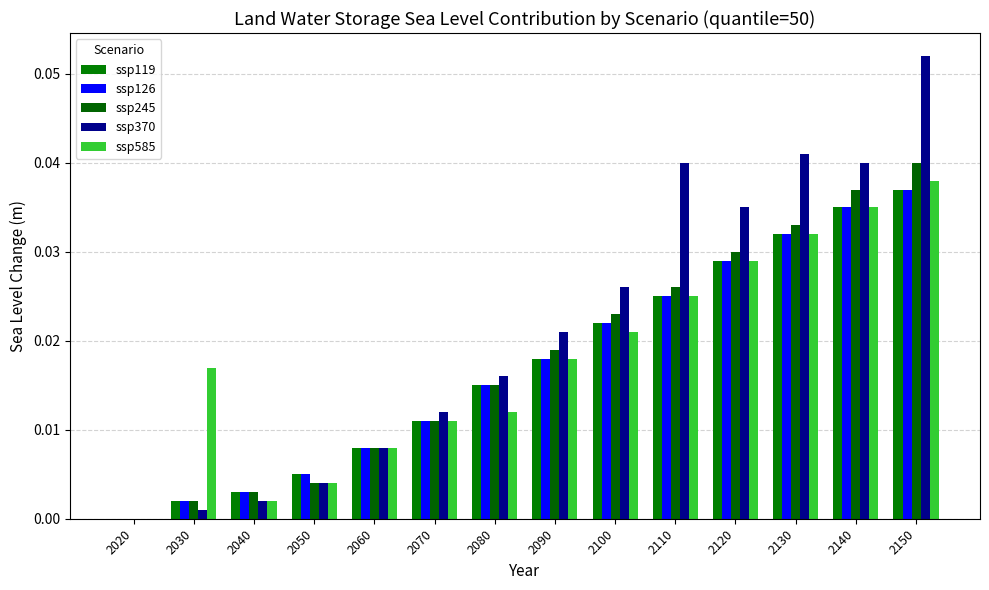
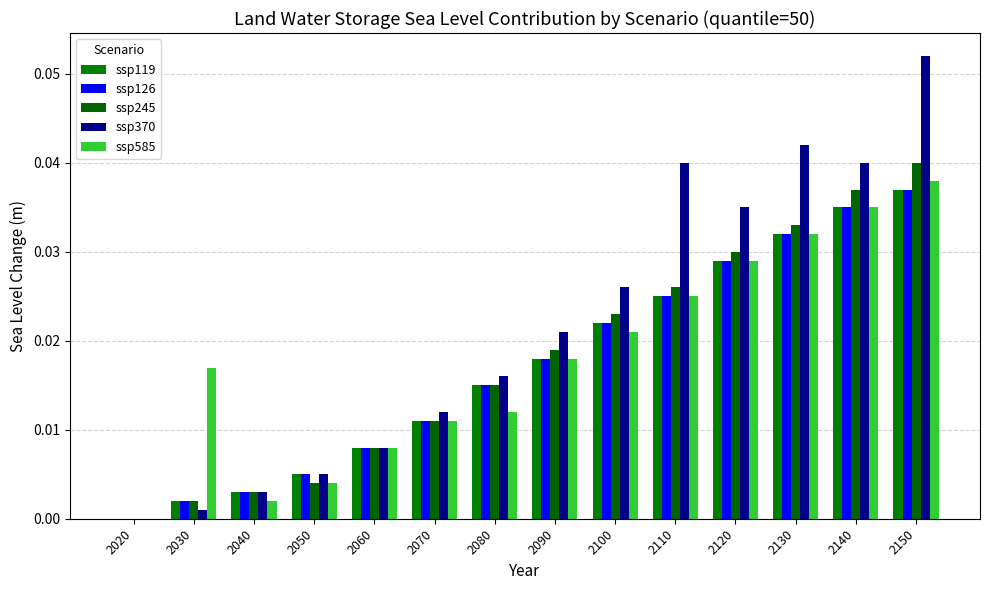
  {
    "ssp126": {
      "2020": 0.000,
      "2030": 0.002,
      "2040": 0.003,
      "2050": 0.005,
      "2060": 0.008,
      "2070": 0.011,
      "2080": 0.015,
      "2090": 0.018,
      "2100": 0.022,
      "2110": 0.025,
      "2120": 0.029,
      "2130": 0.032,
      "2140": 0.035,
      "2150": 0.037
    },
    "ssp370": {
      "2020": 0.000,
      "2030": 0.001,
-     "2040": 0.002,
-     "2050": 0.004,
+     "2040": 0.003,
+     "2050": 0.005,
      "2060": 0.008,
      "2070": 0.012,
      "2080": 0.016,
      "2090": 0.021,
      "2100": 0.026,
      "2110": 0.040,
      "2120": 0.035,
-     "2130": 0.041,
+     "2130": 0.042,
      "2140": 0.040,
      "2150": 0.052
    },
    "ssp585": {
      "2020": 0.000,
      "2030": 0.017,
      "2040": 0.002,
      "2050": 0.004,
      "2060": 0.008,
      "2070": 0.011,
      "2080": 0.012,
      "2090": 0.018,
      "2100": 0.021,
      "2110": 0.025,
      "2120": 0.029,
      "2130": 0.032,
      "2140": 0.035,
      "2150": 0.038
    }
  }
